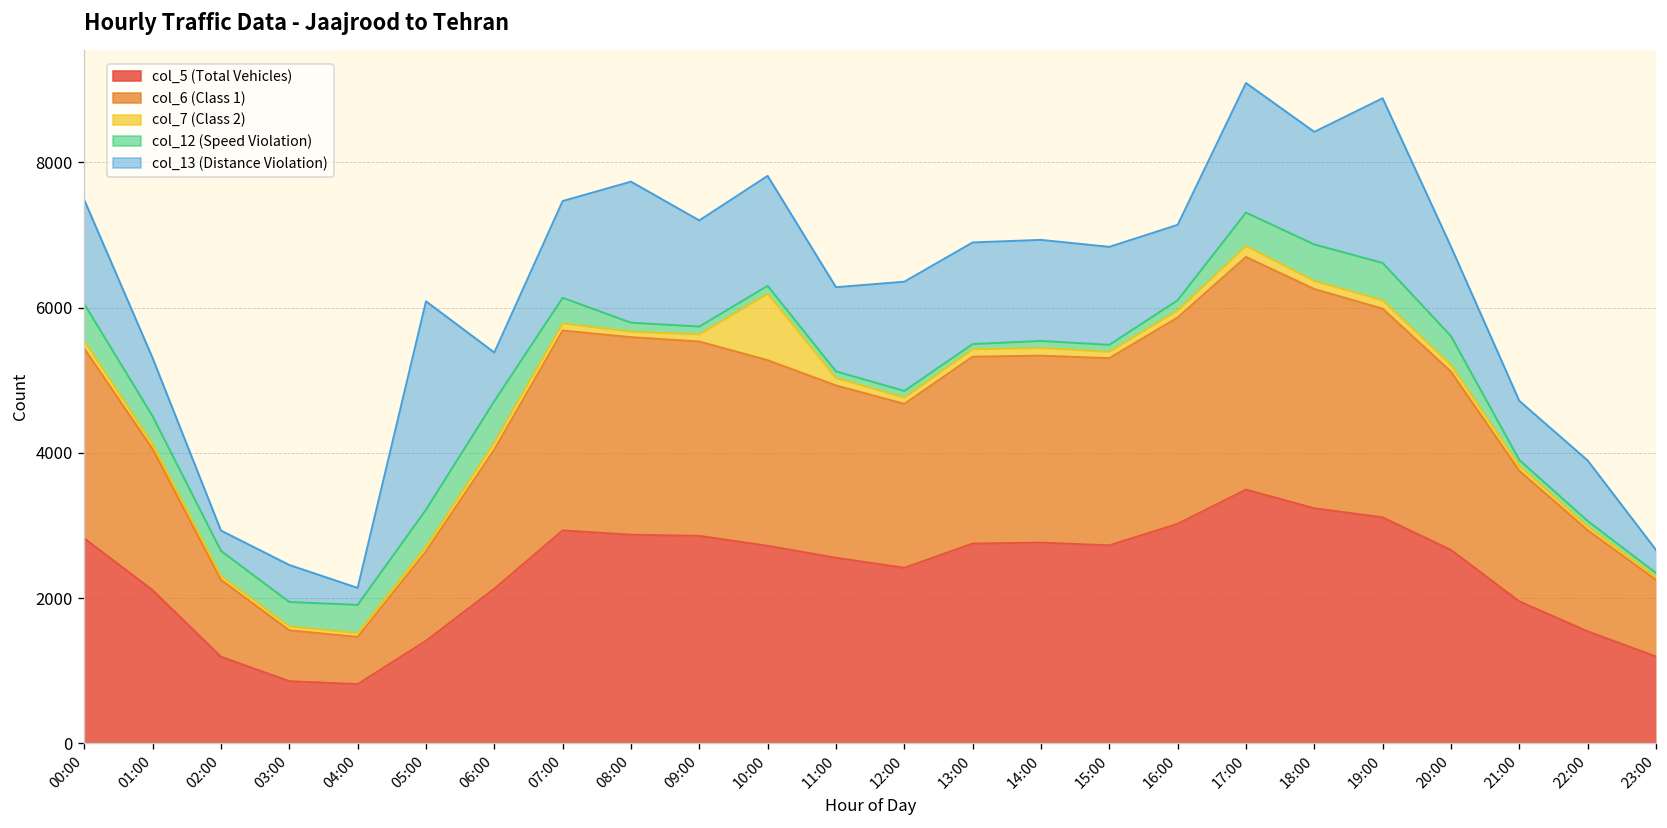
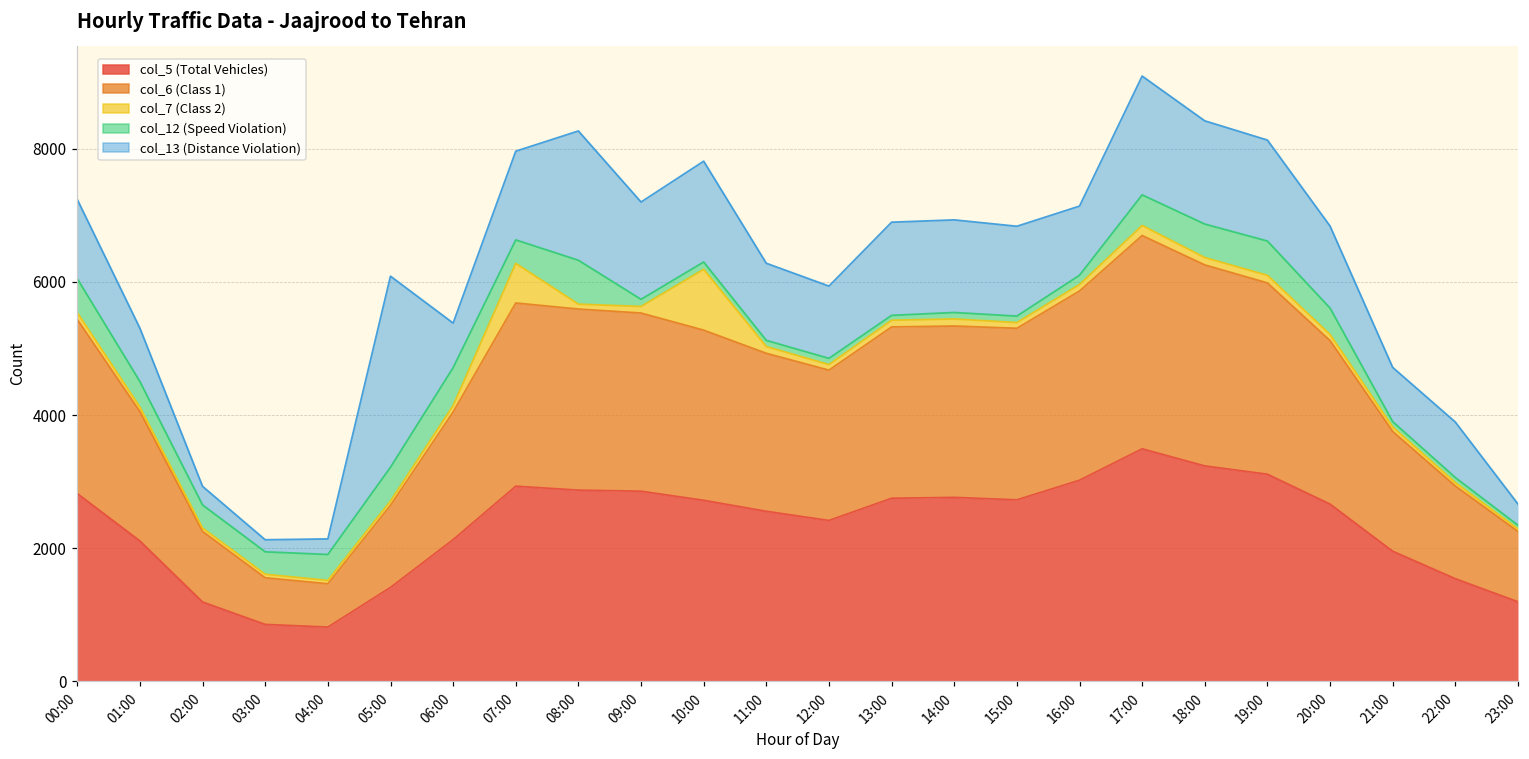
  {
    "col_7 (Class 2)": {
      "00:00": 100,
      "01:00": 100,
      "02:00": 100,
      "03:00": 100,
      "04:00": 100,
      "05:00": 100,
      "06:00": 100,
-     "07:00": 100,
+     "07:00": 600,
      "08:00": 100,
      "09:00": 100,
      "10:00": 900,
      "11:00": 100,
      "12:00": 100,
      "13:00": 100,
      "14:00": 100,
      "15:00": 100,
      "16:00": 100,
      "17:00": 200,
      "18:00": 100,
      "19:00": 100,
      "20:00": 100,
      "21:00": 100,
      "22:00": 100
    },
    "col_12 (Speed Violation)": {
      "00:00": 500,
      "01:00": 400,
      "02:00": 300,
      "03:00": 300,
      "04:00": 400,
      "05:00": 500,
      "06:00": 600,
      "07:00": 400,
-     "08:00": 100,
+     "08:00": 700,
      "09:00": 100,
      "10:00": 100,
      "11:00": 100,
      "12:00": 100,
      "13:00": 100,
      "14:00": 100,
      "15:00": 100,
      "16:00": 100,
      "17:00": 500,
      "18:00": 500,
      "19:00": 500,
      "20:00": 400,
      "21:00": 100,
      "22:00": 100,
      "23:00": 100
    },
    "col_13 (Distance Violation)": {
-     "00:00": 1400,
+     "00:00": 1200,
      "01:00": 800,
      "02:00": 300,
-     "03:00": 500,
+     "03:00": 200,
      "04:00": 200,
      "05:00": 2900,
      "06:00": 700,
      "07:00": 1300,
      "08:00": 1900,
      "09:00": 1500,
      "10:00": 1500,
      "11:00": 1200,
-     "12:00": 1500,
+     "12:00": 1100,
      "13:00": 1400,
      "14:00": 1400,
      "15:00": 1400,
      "16:00": 1000,
      "17:00": 1800,
      "18:00": 1600,
-     "19:00": 2300,
+     "19:00": 1500,
      "20:00": 1200,
      "21:00": 800,
      "22:00": 800,
      "23:00": 300
    }
  }
